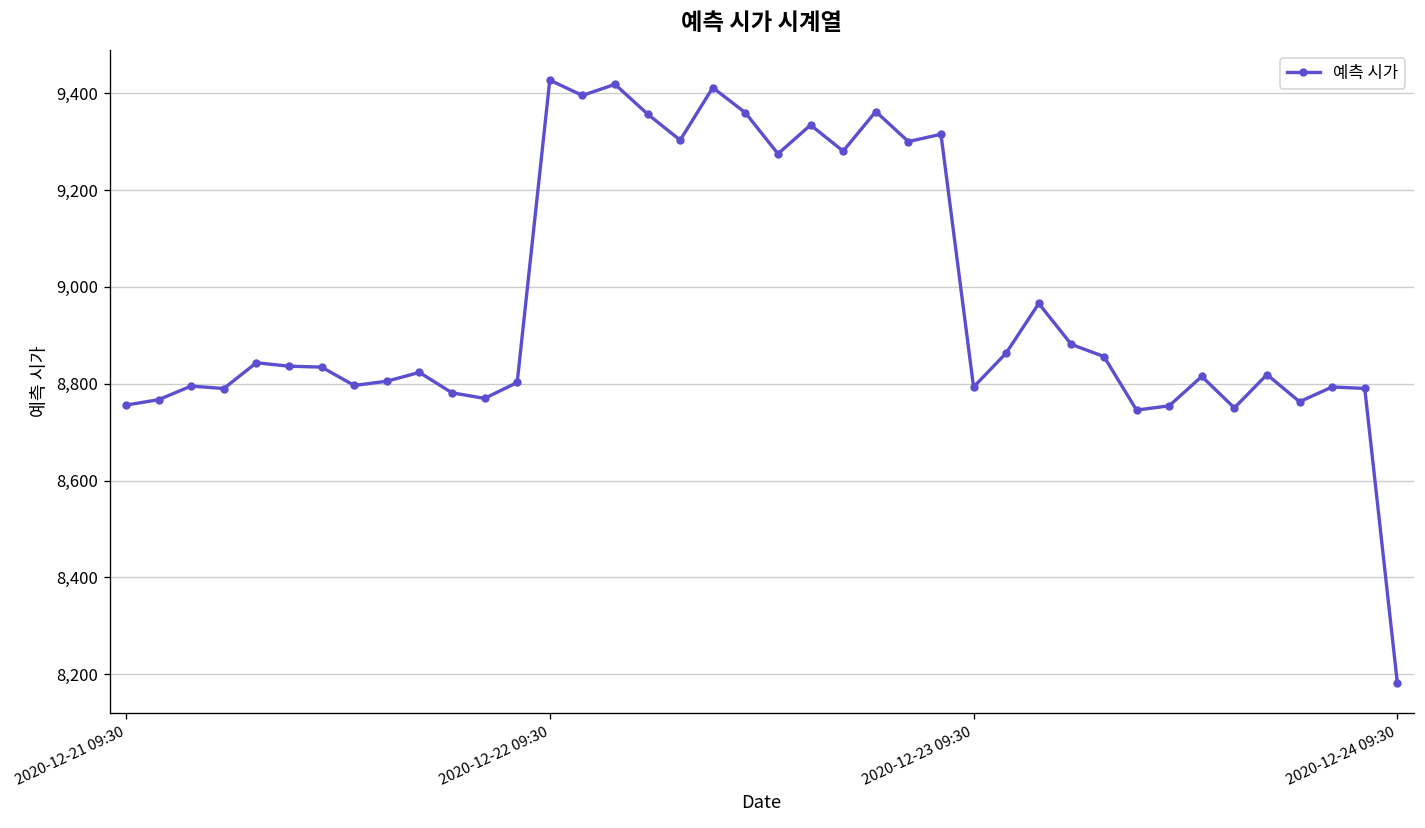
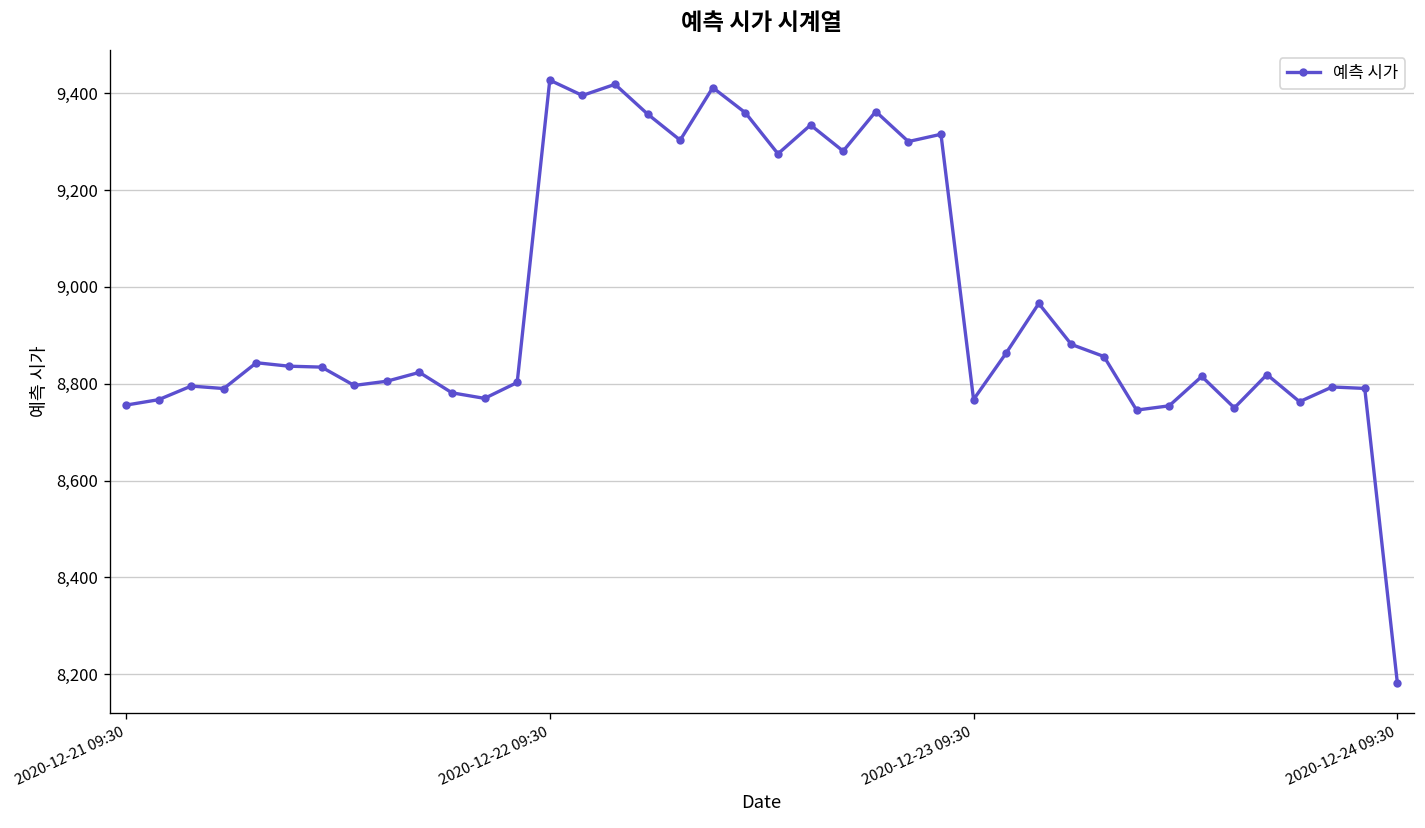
  {
    "2020-12-21 09:30": "8,760",
    "2020-12-22 09:30": "9,430",
-   "2020-12-23 09:30": "8,790",
+   "2020-12-23 09:30": "8,770",
    "2020-12-24 09:30": "8,180"
  }
